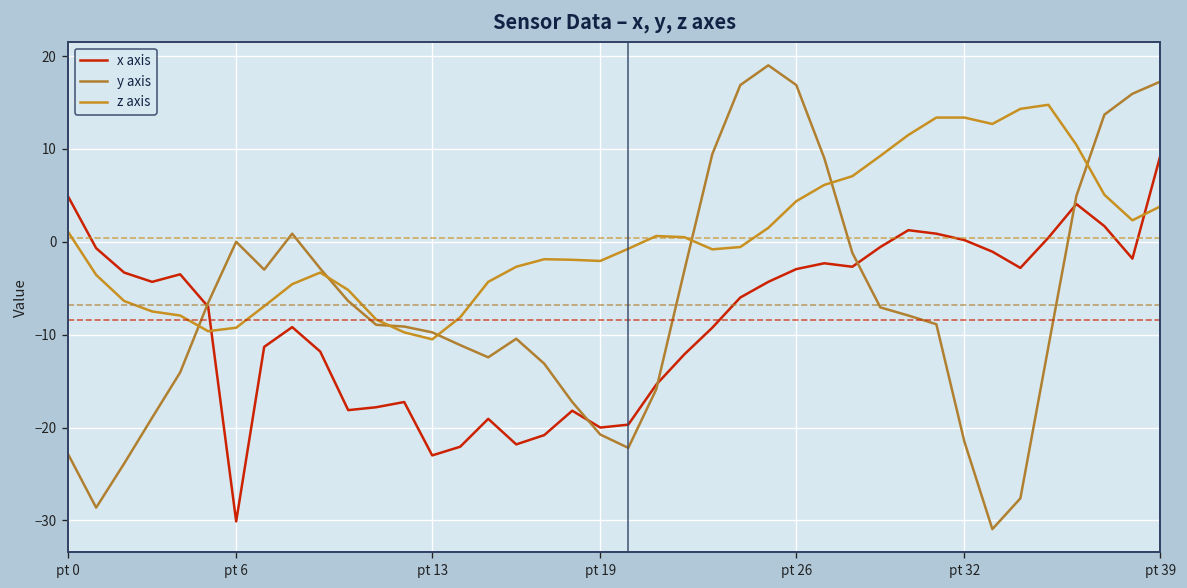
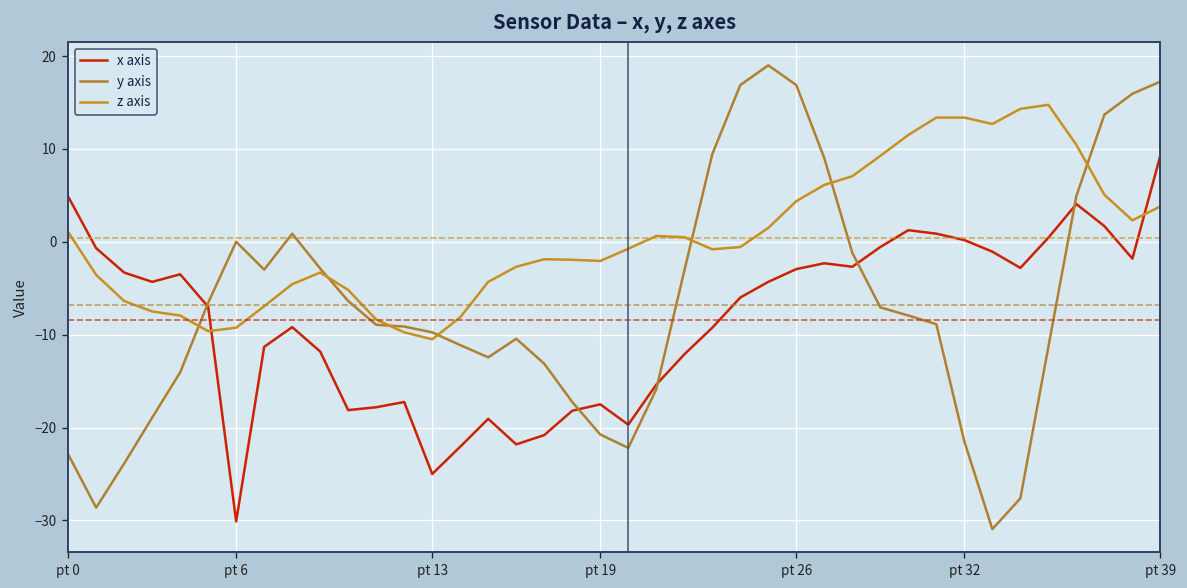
  {
    "x axis": {
      "pt 0": 5,
      "pt 6": -30,
-     "pt 13": -23,
-     "pt 19": -20,
+     "pt 13": -25,
+     "pt 19": -18,
      "pt 26": -3,
      "pt 32": 0,
      "pt 39": 9
    }
  }
